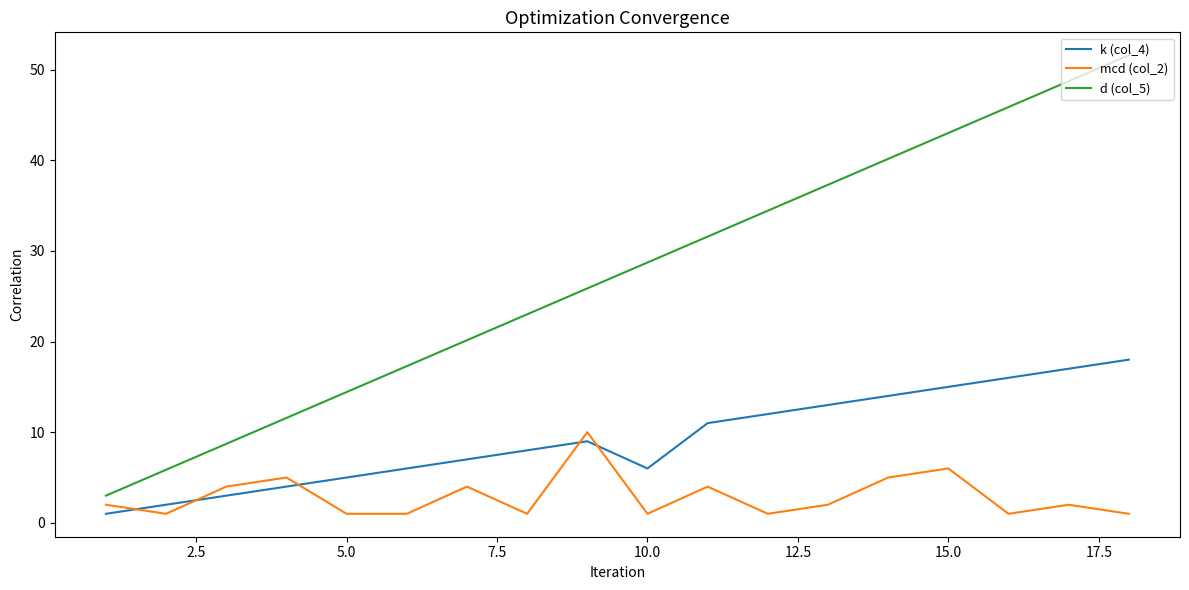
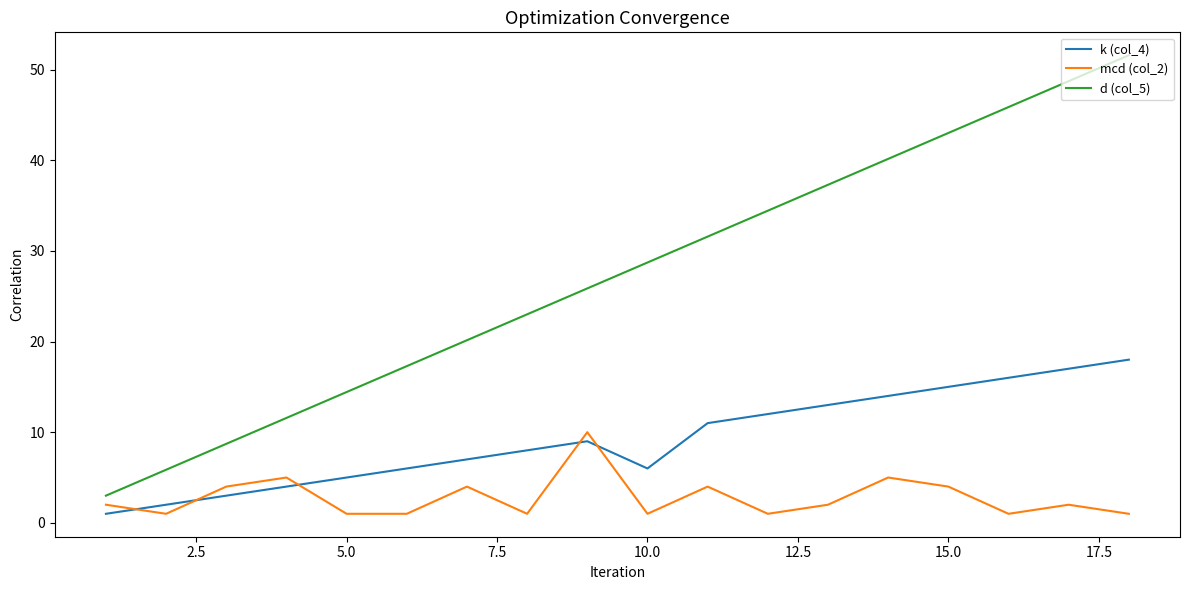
  {
    "k (col_4)": {
      "5.0": 5,
      "10.0": 6,
      "15.0": 15
    },
    "mcd (col_2)": {
      "5.0": 1,
      "10.0": 1,
-     "15.0": 6
+     "15.0": 4
    },
    "d (col_5)": {
      "5.0": 14,
      "10.0": 29,
      "15.0": 43
    }
  }
